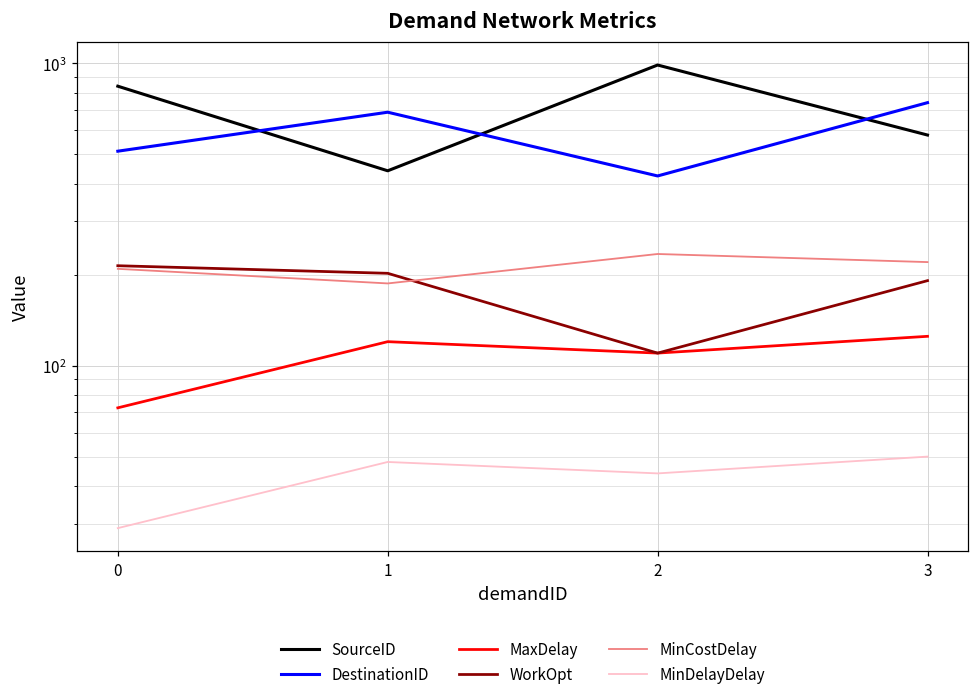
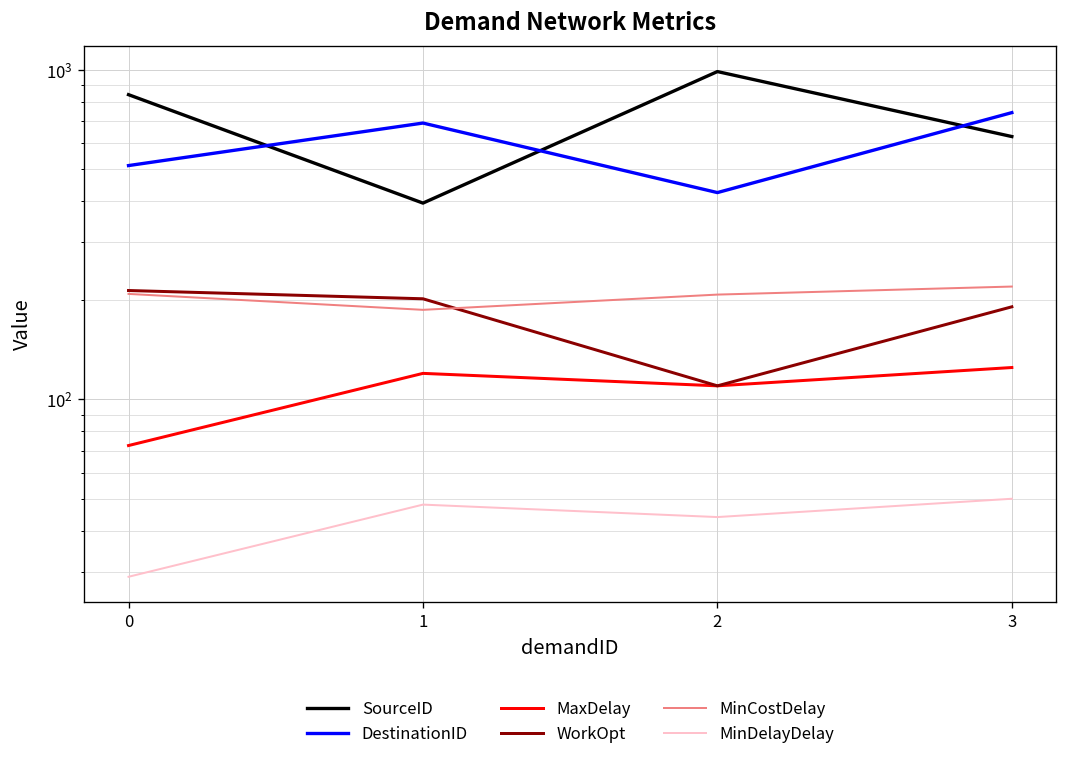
  {
    "SourceID": {
      "0": 840,
-     "1": 440,
+     "1": 390,
      "2": 990,
-     "3": 580
+     "3": 630
    },
    "DestinationID": {
      "0": 510,
      "1": 690,
      "2": 420,
      "3": 740
    },
    "MaxDelay": {
      "0": 73,
      "1": 120,
      "3": 130
    },
    "WorkOpt": {
      "0": 210,
      "1": 200,
      "3": 190
    },
    "MinCostDelay": {
      "0": 210,
      "1": 190,
-     "2": 230,
+     "2": 210,
      "3": 220
    },
    "MinDelayDelay": {
      "0": 29,
      "1": 48,
      "2": 44,
      "3": 50
    }
  }
